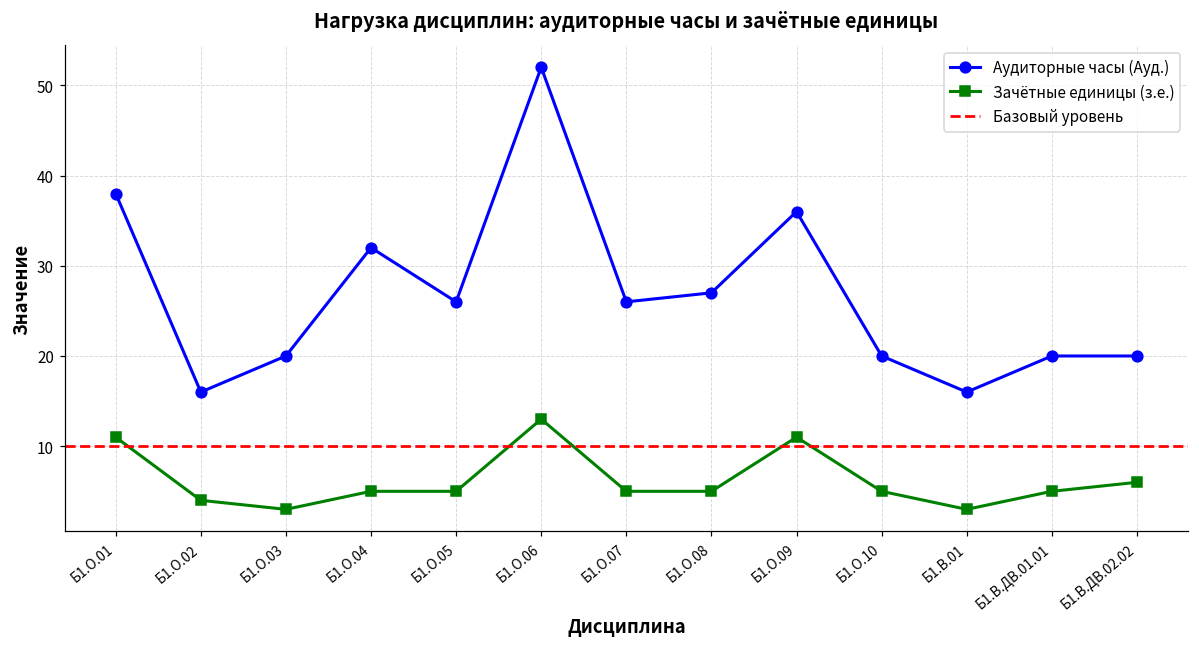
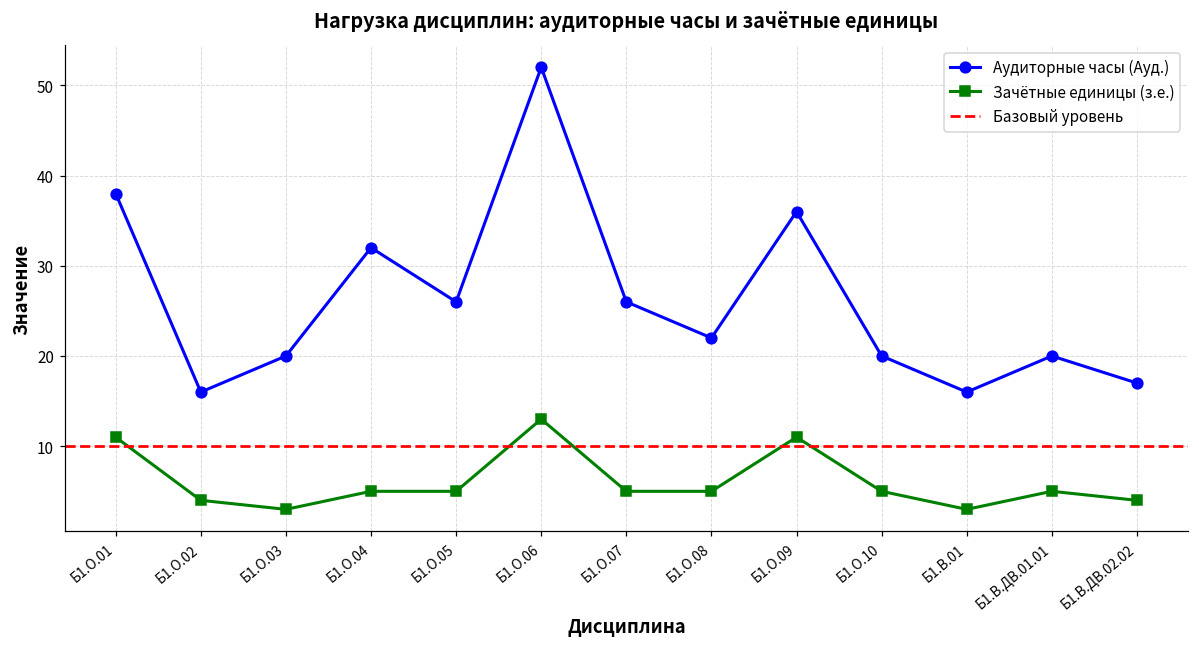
  {
    "Аудиторные часы (Ауд.)": {
      "Б1.О.01": 38,
      "Б1.О.02": 16,
      "Б1.О.03": 20,
      "Б1.О.04": 32,
      "Б1.О.05": 26,
      "Б1.О.06": 52,
      "Б1.О.07": 26,
-     "Б1.О.08": 27,
+     "Б1.О.08": 22,
      "Б1.О.09": 36,
      "Б1.О.10": 20,
      "Б1.В.01": 16,
      "Б1.В.ДВ.01.01": 20,
-     "Б1.В.ДВ.02.02": 20
+     "Б1.В.ДВ.02.02": 17
    },
    "Зачётные единицы (з.е.)": {
      "Б1.О.01": 11,
      "Б1.О.02": 4,
      "Б1.О.03": 3,
      "Б1.О.04": 5,
      "Б1.О.05": 5,
      "Б1.О.06": 13,
      "Б1.О.07": 5,
      "Б1.О.08": 5,
      "Б1.О.09": 11,
      "Б1.О.10": 5,
      "Б1.В.01": 3,
      "Б1.В.ДВ.01.01": 5,
-     "Б1.В.ДВ.02.02": 6
+     "Б1.В.ДВ.02.02": 4
    }
  }
